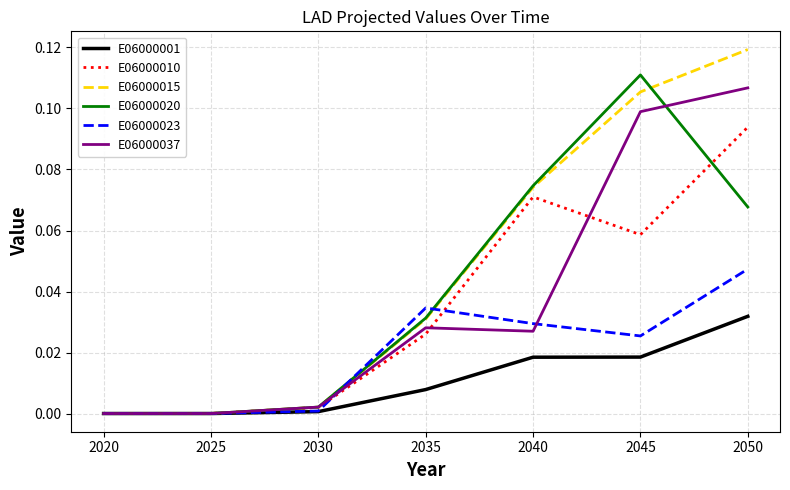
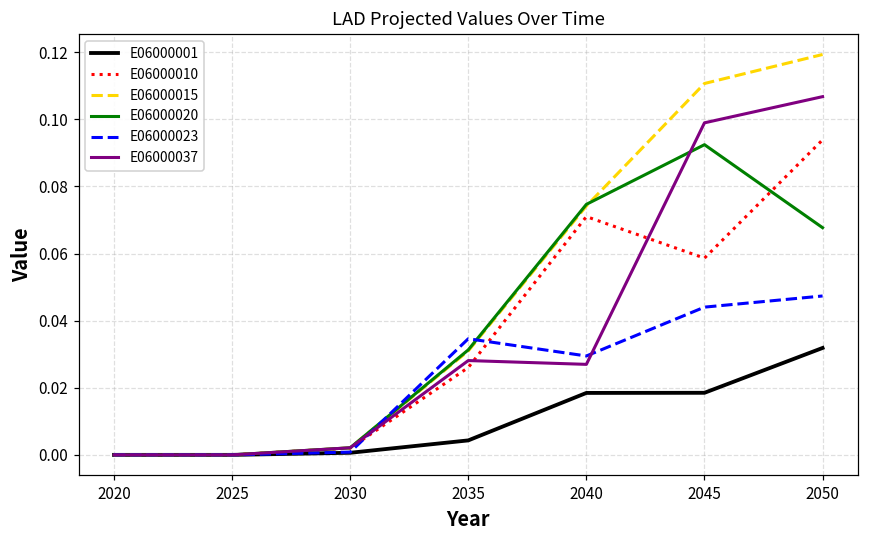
  {
    "E06000001": {
-     "2035": 0.008,
+     "2035": 0.004,
      "2040": 0.018,
      "2045": 0.018,
      "2050": 0.032
    },
    "E06000010": {
      "2035": 0.026,
      "2040": 0.071,
      "2045": 0.059,
      "2050": 0.094
    },
    "E06000015": {
-     "2045": 0.105,
+     "2045": 0.111,
      "2050": 0.119
    },
    "E06000020": {
-     "2045": 0.111,
+     "2045": 0.092,
      "2050": 0.068
    },
    "E06000023": {
      "2035": 0.035,
      "2040": 0.029,
-     "2045": 0.025,
+     "2045": 0.044,
      "2050": 0.047
    },
    "E06000037": {
      "2035": 0.028,
      "2040": 0.027,
      "2045": 0.099,
      "2050": 0.107
    }
  }
